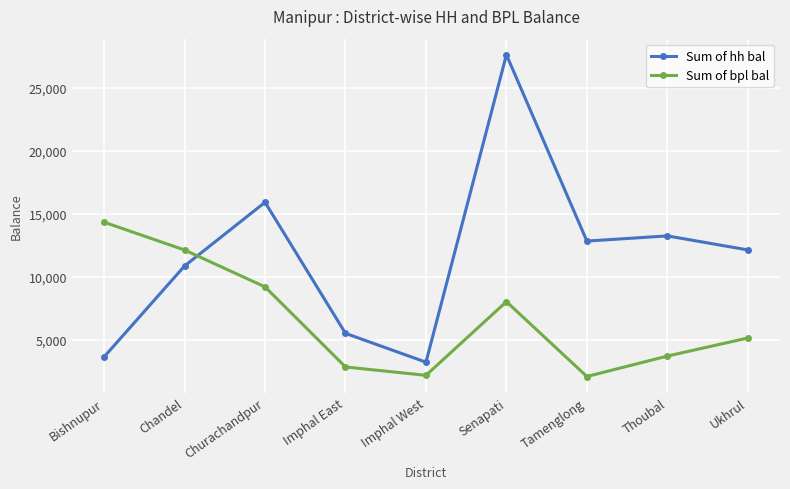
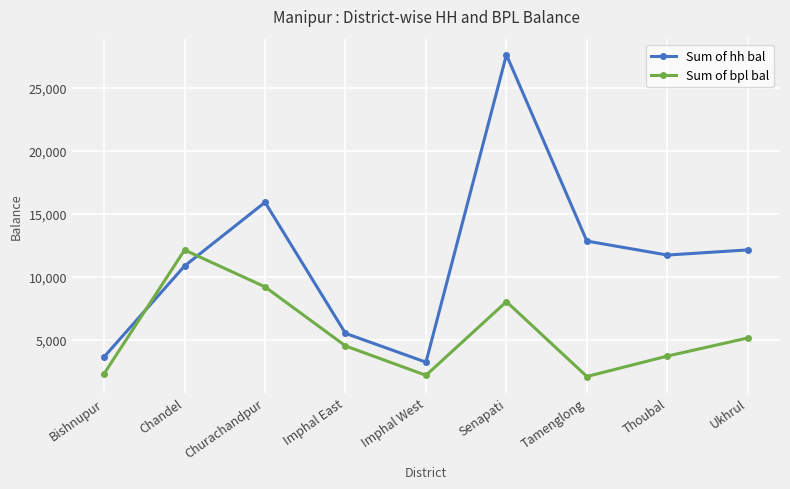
  {
    "Sum of hh bal": {
      "Bishnupur": "3,600",
      "Chandel": "10,900",
      "Churachandpur": "15,900",
      "Imphal East": "5,500",
      "Imphal West": "3,200",
      "Senapati": "27,600",
      "Tamenglong": "12,800",
-     "Thoubal": "13,200",
+     "Thoubal": "11,700",
      "Ukhrul": "12,100"
    },
    "Sum of bpl bal": {
-     "Bishnupur": "14,300",
+     "Bishnupur": "2,300",
      "Chandel": "12,100",
      "Churachandpur": "9,200",
-     "Imphal East": "2,800",
+     "Imphal East": "4,500",
      "Imphal West": "2,200",
      "Senapati": "8,000",
      "Tamenglong": "2,100",
      "Thoubal": "3,700",
      "Ukhrul": "5,100"
    }
  }
